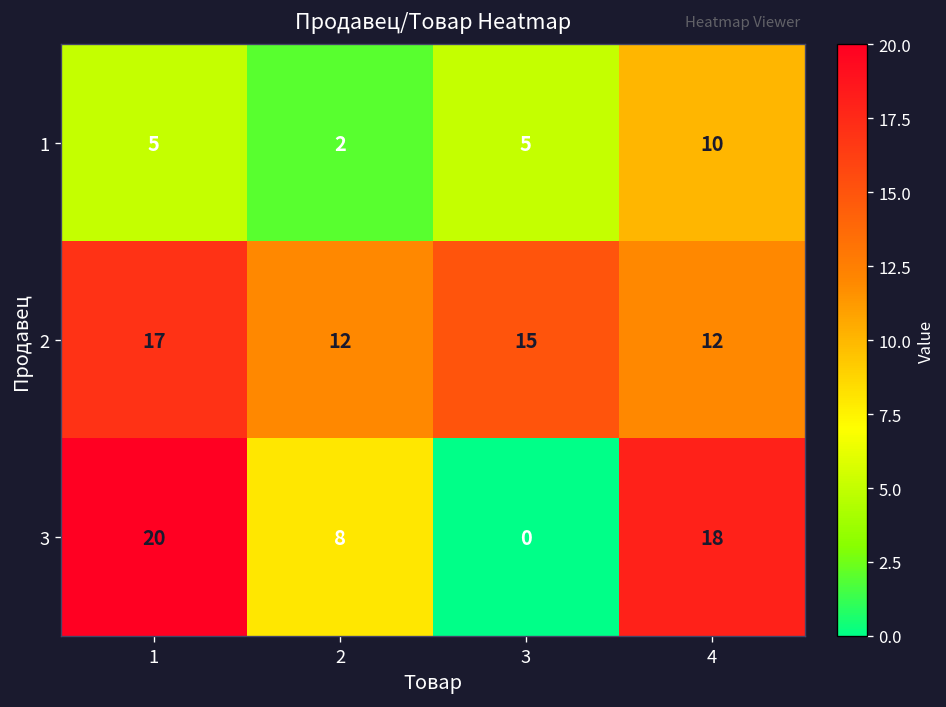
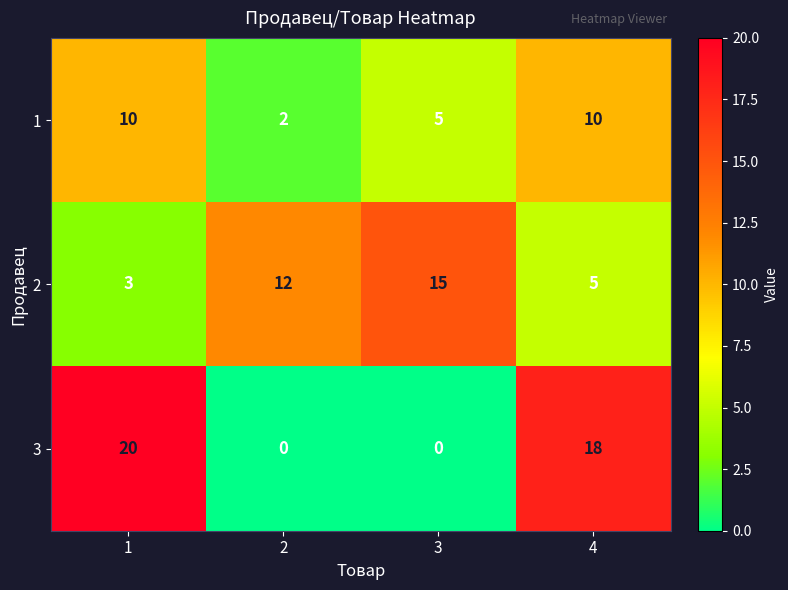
  {
    "1": {
-     "1": 5,
+     "1": 10,
      "2": 2,
      "3": 5,
      "4": 10
    },
    "2": {
-     "1": 17,
+     "1": 3,
      "2": 12,
      "3": 15,
-     "4": 12
+     "4": 5
    },
    "3": {
      "1": 20,
-     "2": 8,
+     "2": 0,
      "3": 0,
      "4": 18
    }
  }
